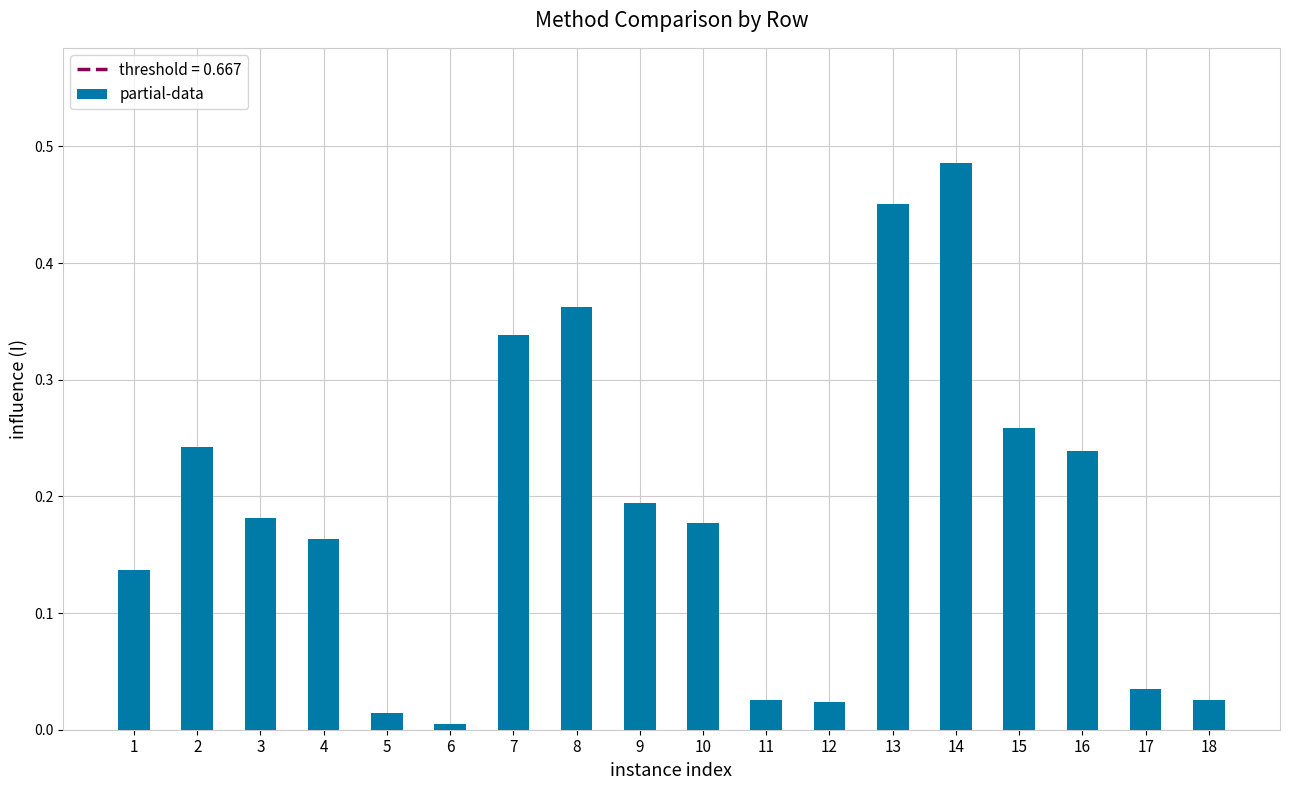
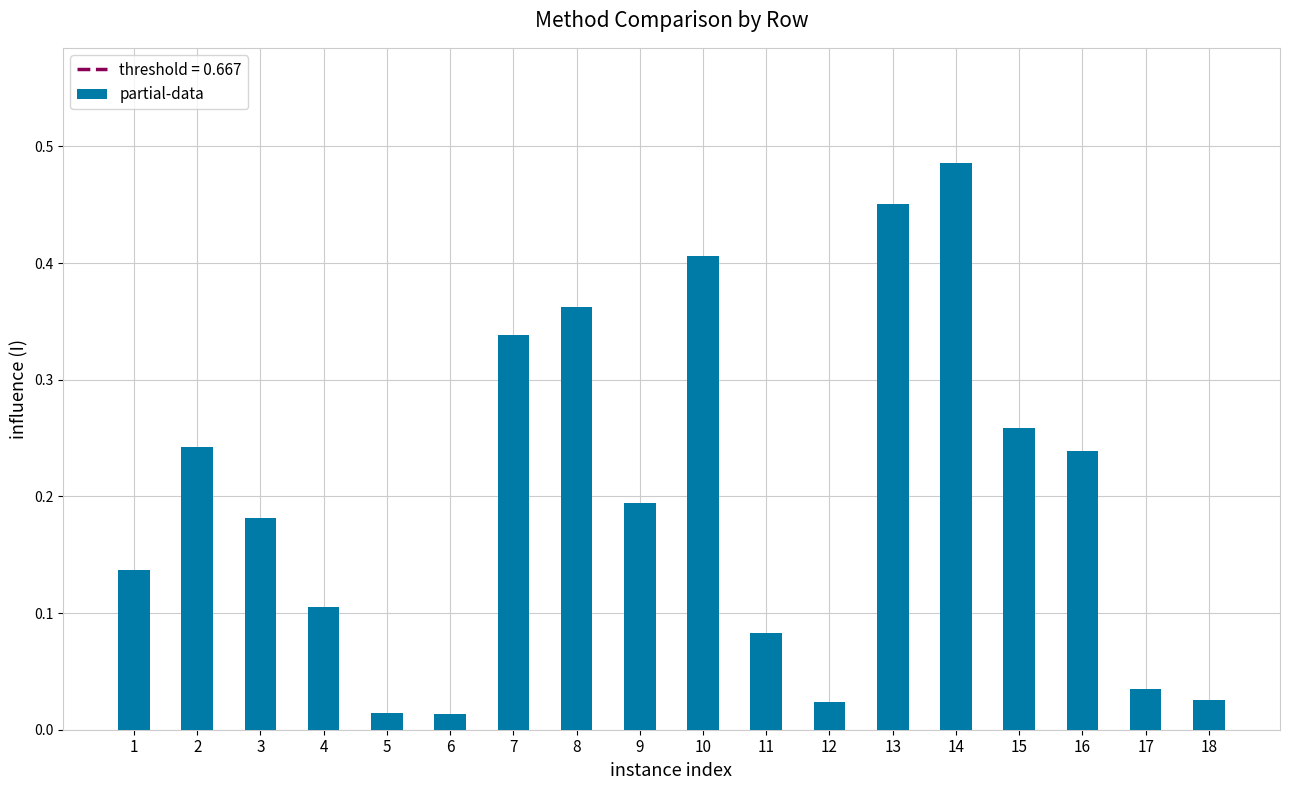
  {
    "1": 0.137,
    "2": 0.242,
    "3": 0.182,
-   "4": 0.164,
+   "4": 0.106,
    "5": 0.014,
-   "6": 0.005,
+   "6": 0.014,
    "7": 0.338,
    "8": 0.362,
    "9": 0.195,
-   "10": 0.177,
-   "11": 0.025,
+   "10": 0.406,
+   "11": 0.083,
    "12": 0.024,
    "13": 0.451,
    "14": 0.486,
    "15": 0.258,
    "16": 0.239,
    "17": 0.035,
    "18": 0.026
  }
